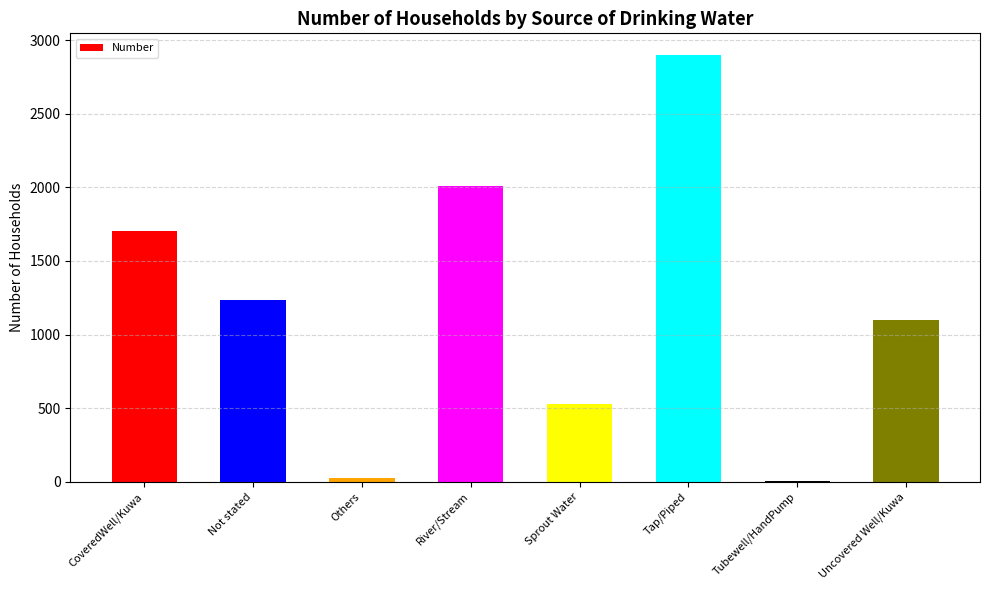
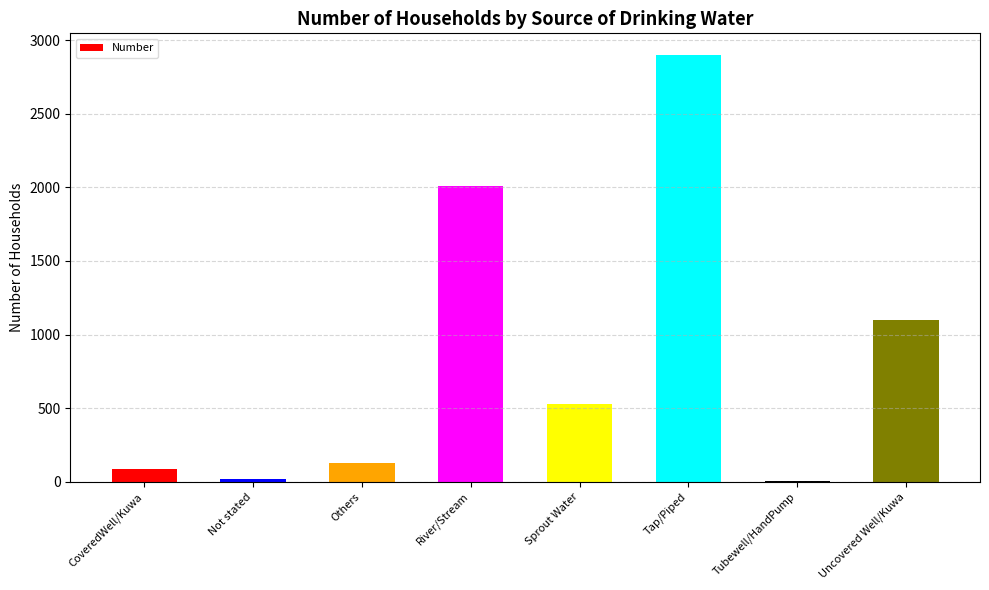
  {
-   "CoveredWell/Kuwa": 1710,
-   "Not stated": 1230,
-   "Others": 20,
+   "CoveredWell/Kuwa": 90,
+   "Not stated": 20,
+   "Others": 130,
    "River/Stream": 2010,
    "Sprout Water": 530,
    "Tap/Piped": 2900,
    "Uncovered Well/Kuwa": 1100
  }
